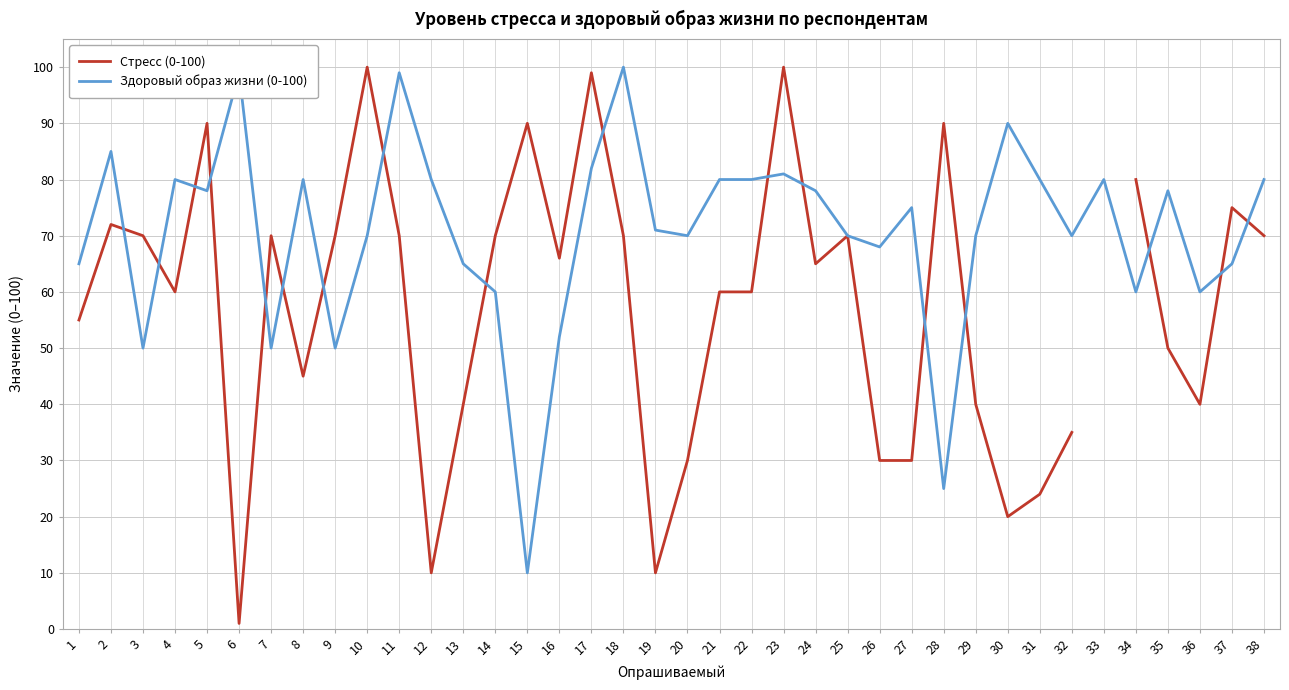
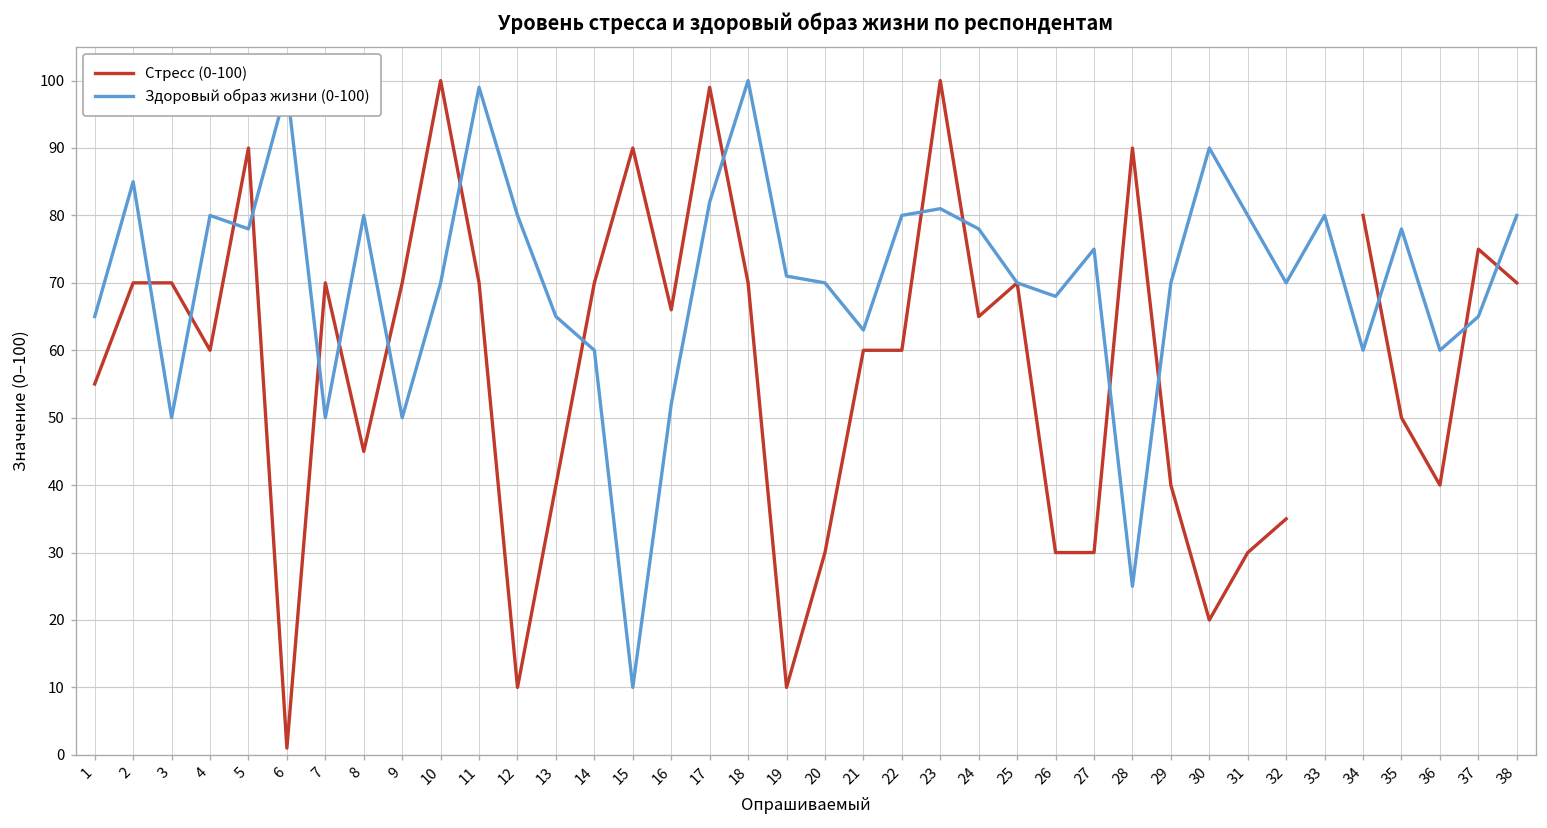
  {
    "Стресс (0-100)": {
      "1": 55,
-     "2": 72,
+     "2": 70,
      "3": 70,
      "4": 60,
      "5": 90,
      "6": 1,
      "7": 70,
      "8": 45,
      "9": 70,
      "10": 100,
      "11": 70,
      "12": 10,
      "13": 40,
      "14": 70,
      "15": 90,
      "16": 66,
      "17": 99,
      "18": 70,
      "19": 10,
      "20": 30,
      "21": 60,
      "22": 60,
      "23": 100,
      "24": 65,
      "26": 30,
      "27": 30,
      "28": 90,
      "29": 40,
      "30": 20,
-     "31": 24,
+     "31": 30,
      "32": 35,
      "34": 80,
      "35": 50,
      "36": 40,
      "37": 75,
      "38": 70
    },
    "Здоровый образ жизни (0-100)": {
      "1": 65,
      "2": 85,
      "3": 50,
      "4": 80,
      "5": 78,
      "7": 50,
      "8": 80,
      "9": 50,
      "10": 70,
      "11": 99,
      "12": 80,
      "13": 65,
      "14": 60,
      "15": 10,
      "16": 52,
      "17": 82,
      "18": 100,
      "19": 71,
      "20": 70,
-     "21": 80,
+     "21": 63,
      "22": 80,
      "23": 81,
      "24": 78,
      "26": 68,
      "27": 75,
      "28": 25,
      "29": 70,
      "30": 90,
      "31": 80,
      "32": 70,
      "33": 80,
      "34": 60,
      "35": 78,
      "36": 60,
      "37": 65,
      "38": 80
    }
  }
